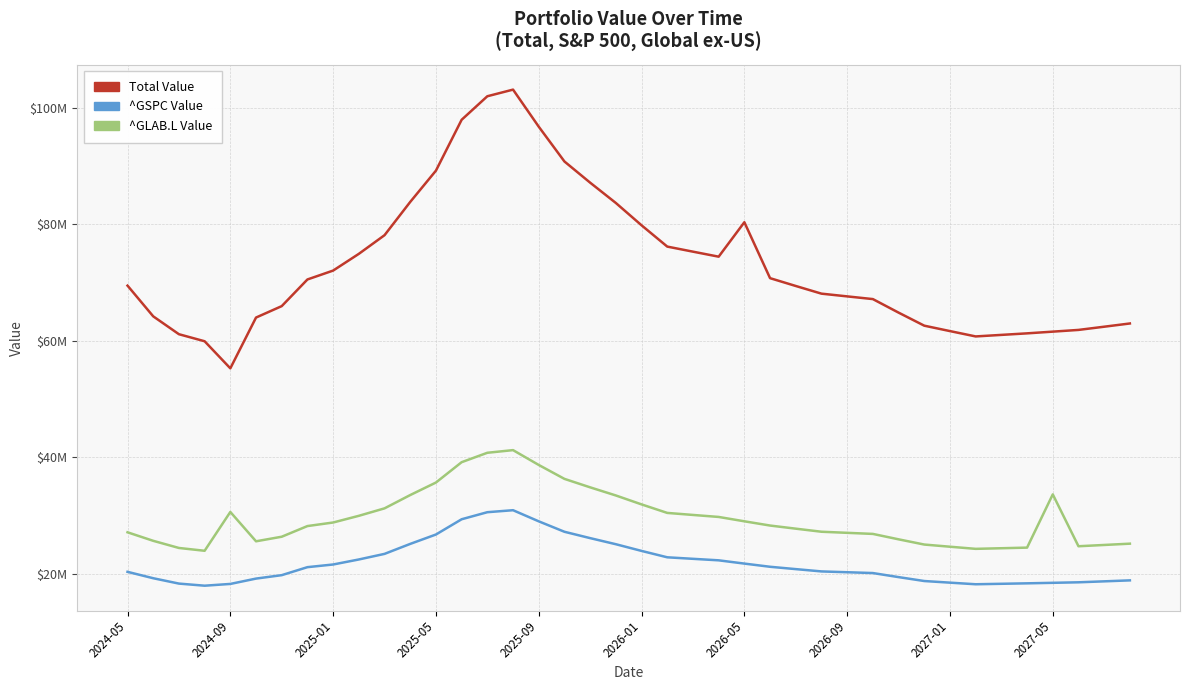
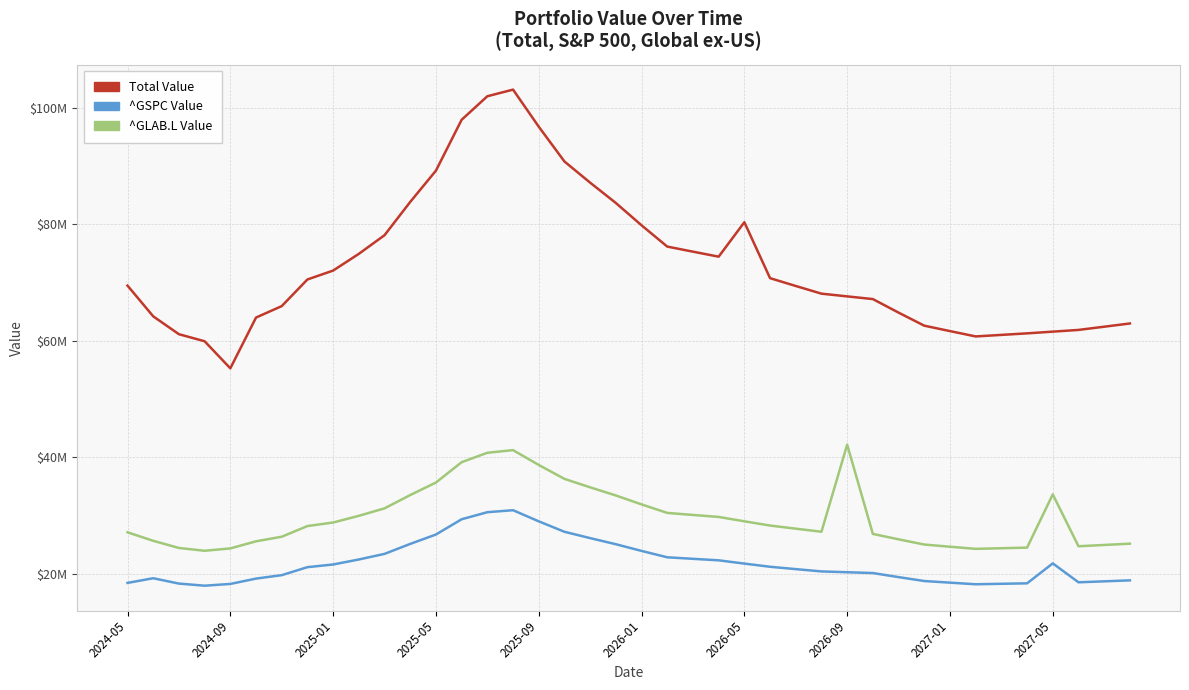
  {
    "Total Value": {
      "2024-05": "$69000000",
      "2024-09": "$55000000",
      "2025-01": "$72000000",
      "2025-05": "$89000000",
      "2025-09": "$97000000",
      "2026-01": "$80000000",
      "2026-05": "$80000000",
      "2026-09": "$68000000",
      "2027-01": "$62000000",
      "2027-05": "$62000000"
    },
    "^GSPC Value": {
-     "2024-05": "$20000000",
+     "2024-05": "$18000000",
      "2024-09": "$18000000",
      "2025-01": "$22000000",
      "2025-05": "$27000000",
      "2025-09": "$29000000",
      "2026-01": "$24000000",
      "2026-05": "$22000000",
      "2026-09": "$20000000",
      "2027-01": "$19000000",
-     "2027-05": "$18000000"
+     "2027-05": "$22000000"
    },
    "^GLAB.L Value": {
      "2024-05": "$27000000",
-     "2024-09": "$31000000",
+     "2024-09": "$24000000",
      "2025-01": "$29000000",
      "2025-05": "$36000000",
      "2025-09": "$39000000",
      "2026-01": "$32000000",
      "2026-05": "$29000000",
-     "2026-09": "$27000000",
+     "2026-09": "$42000000",
      "2027-01": "$25000000",
      "2027-05": "$34000000"
    }
  }
